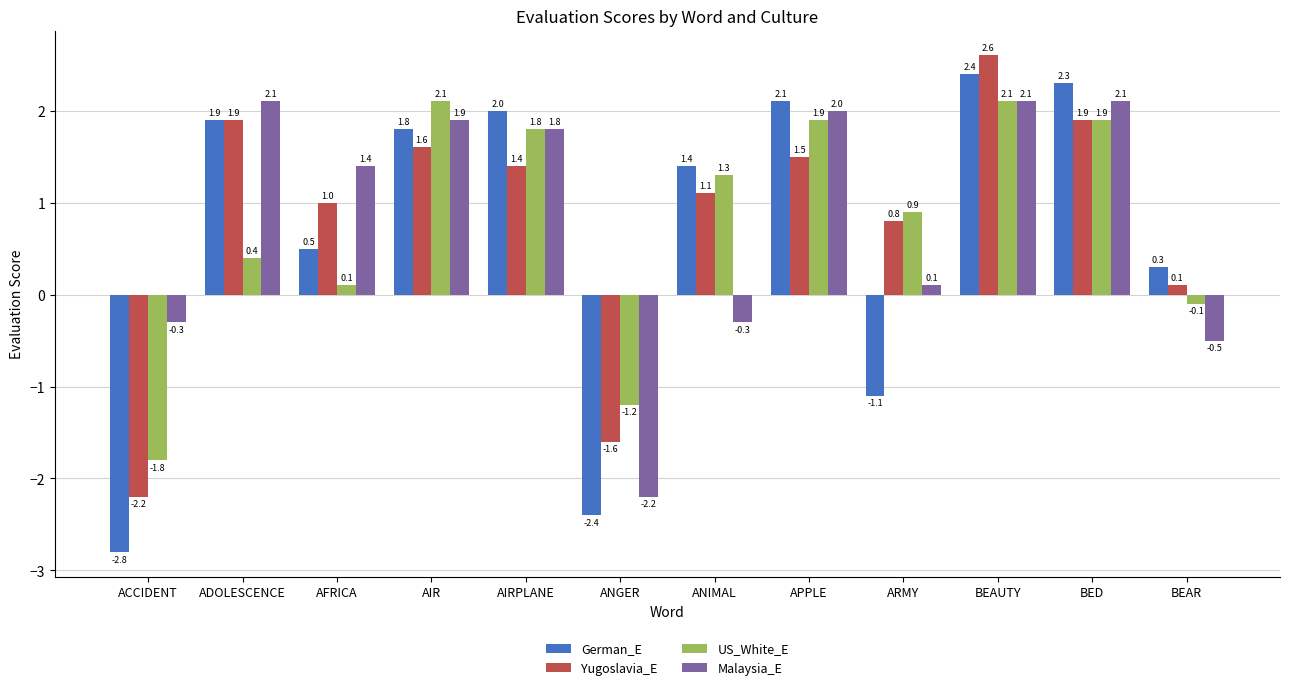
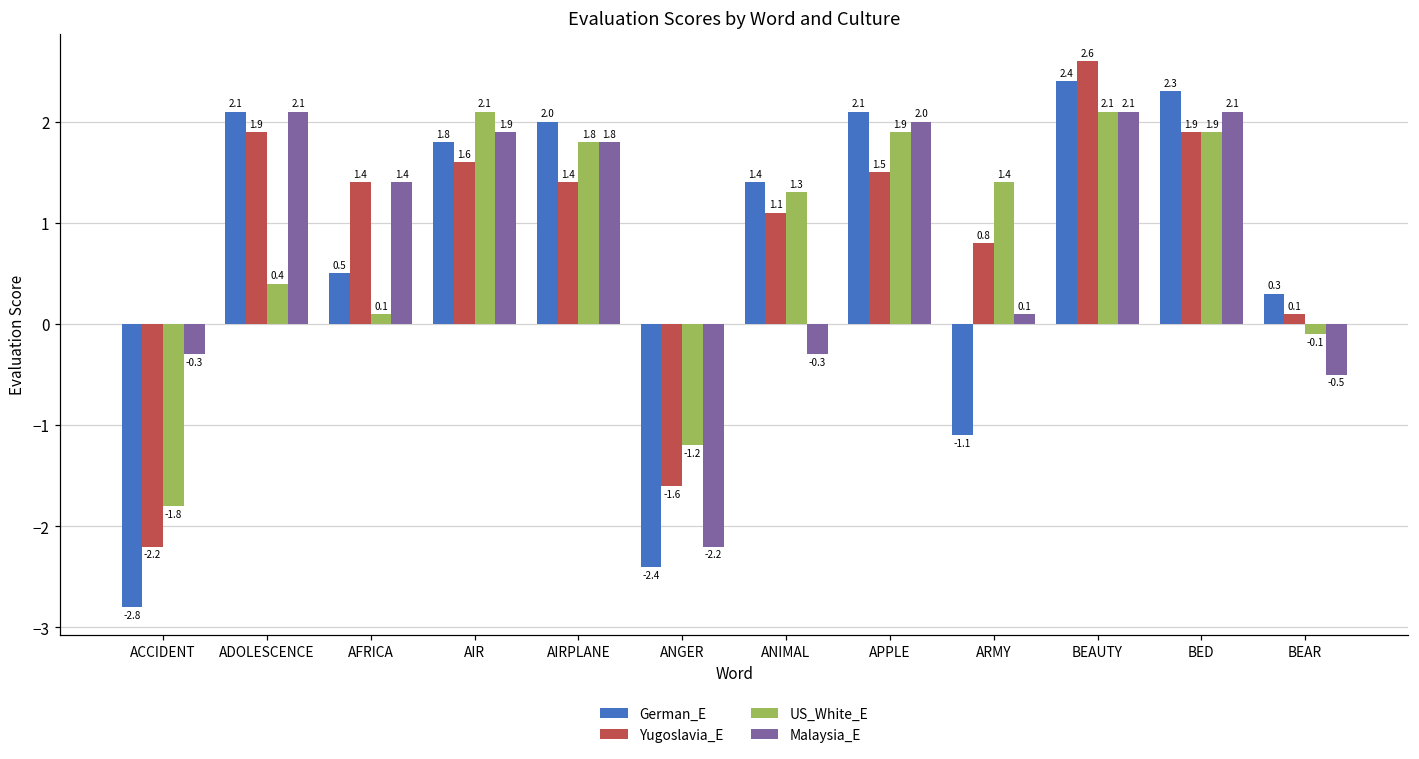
  {
    "German_E": {
      "ACCIDENT": -2.8,
-     "ADOLESCENCE": 1.9,
+     "ADOLESCENCE": 2.1,
      "AFRICA": 0.5,
      "AIR": 1.8,
      "AIRPLANE": 2.0,
      "ANGER": -2.4,
      "ANIMAL": 1.4,
      "APPLE": 2.1,
      "ARMY": -1.1,
      "BEAUTY": 2.4,
      "BED": 2.3,
      "BEAR": 0.3
    },
    "Yugoslavia_E": {
      "ACCIDENT": -2.2,
      "ADOLESCENCE": 1.9,
-     "AFRICA": 1.0,
+     "AFRICA": 1.4,
      "AIR": 1.6,
      "AIRPLANE": 1.4,
      "ANGER": -1.6,
      "ANIMAL": 1.1,
      "APPLE": 1.5,
      "ARMY": 0.8,
      "BEAUTY": 2.6,
      "BED": 1.9,
      "BEAR": 0.1
    },
    "US_White_E": {
      "ACCIDENT": -1.8,
      "ADOLESCENCE": 0.4,
      "AFRICA": 0.1,
      "AIR": 2.1,
      "AIRPLANE": 1.8,
      "ANGER": -1.2,
      "ANIMAL": 1.3,
      "APPLE": 1.9,
-     "ARMY": 0.9,
+     "ARMY": 1.4,
      "BEAUTY": 2.1,
      "BED": 1.9,
      "BEAR": -0.1
    },
    "Malaysia_E": {
      "ACCIDENT": -0.3,
      "ADOLESCENCE": 2.1,
      "AFRICA": 1.4,
      "AIR": 1.9,
      "AIRPLANE": 1.8,
      "ANGER": -2.2,
      "ANIMAL": -0.3,
      "APPLE": 2.0,
      "ARMY": 0.1,
      "BEAUTY": 2.1,
      "BED": 2.1,
      "BEAR": -0.5
    }
  }
